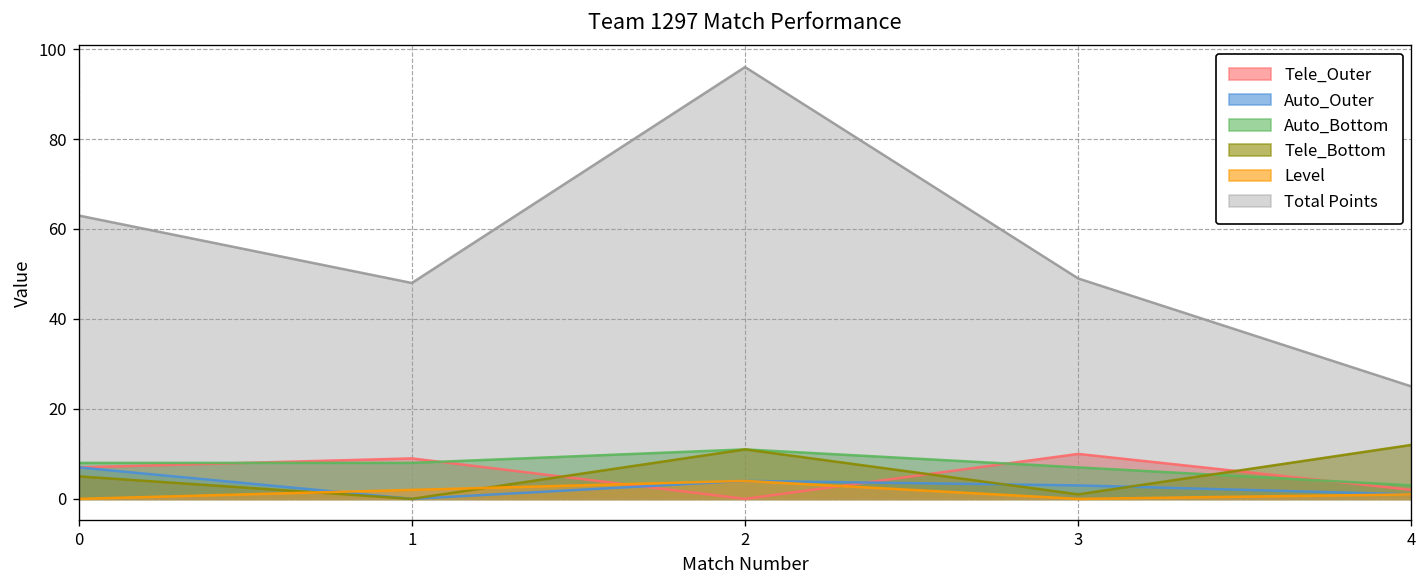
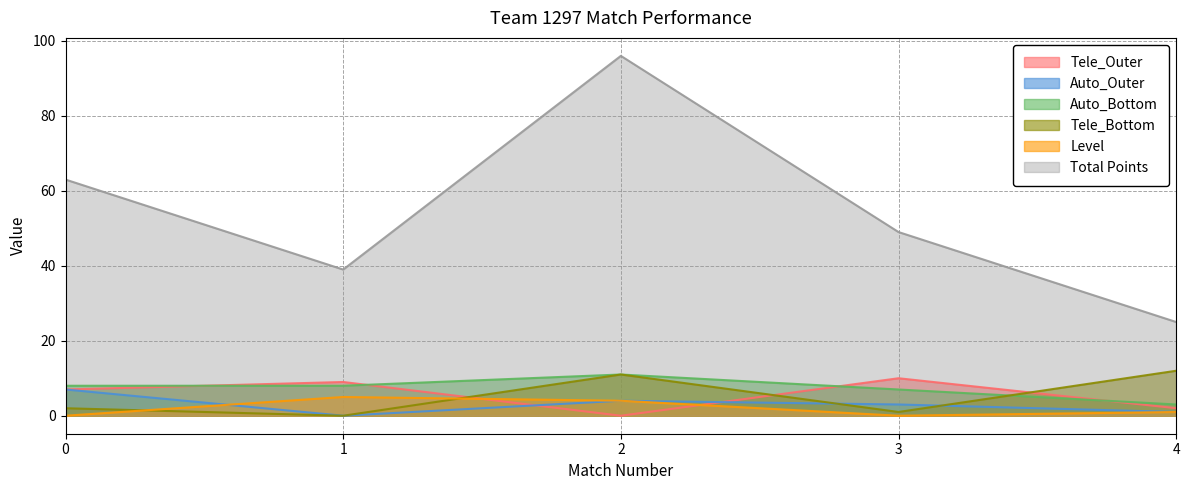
  {
    "Tele_Outer": {
      "1": 9,
      "2": 0,
      "3": 10,
      "4": 2
    },
    "Auto_Outer": {
      "3": 3
    },
    "Auto_Bottom": {
      "0": 8,
      "1": 8,
      "3": 7,
      "4": 3
    },
    "Tele_Bottom": {
-     "0": 5,
+     "0": 2,
      "3": 1,
      "4": 12
    },
    "Level": {
      "0": 0,
-     "1": 2,
+     "1": 5,
      "3": 0
    },
    "Total Points": {
      "0": 63,
-     "1": 48,
+     "1": 39,
      "2": 96,
      "3": 49,
      "4": 25
    }
  }
